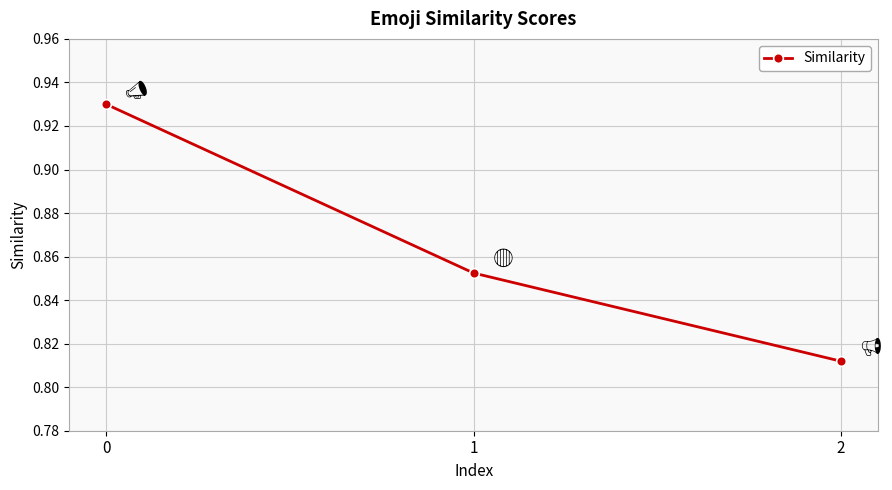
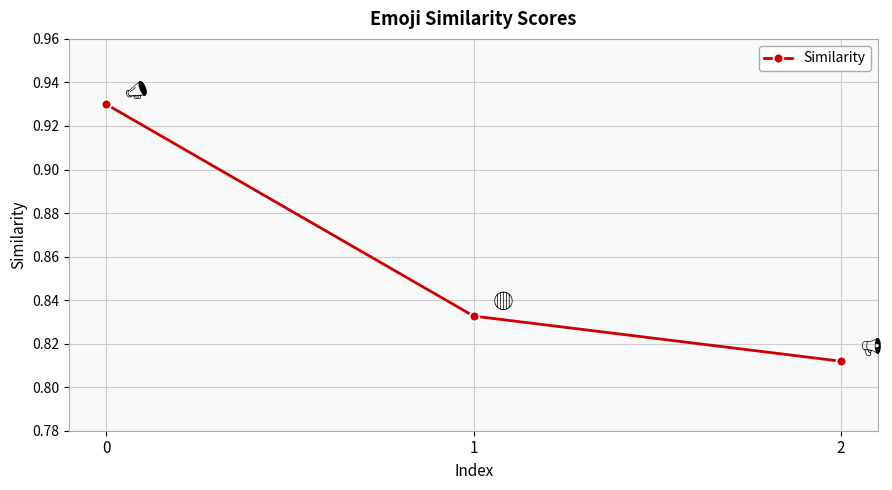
  {
    "0": 0.930,
-   "1": 0.852,
+   "1": 0.833,
    "2": 0.812
  }
